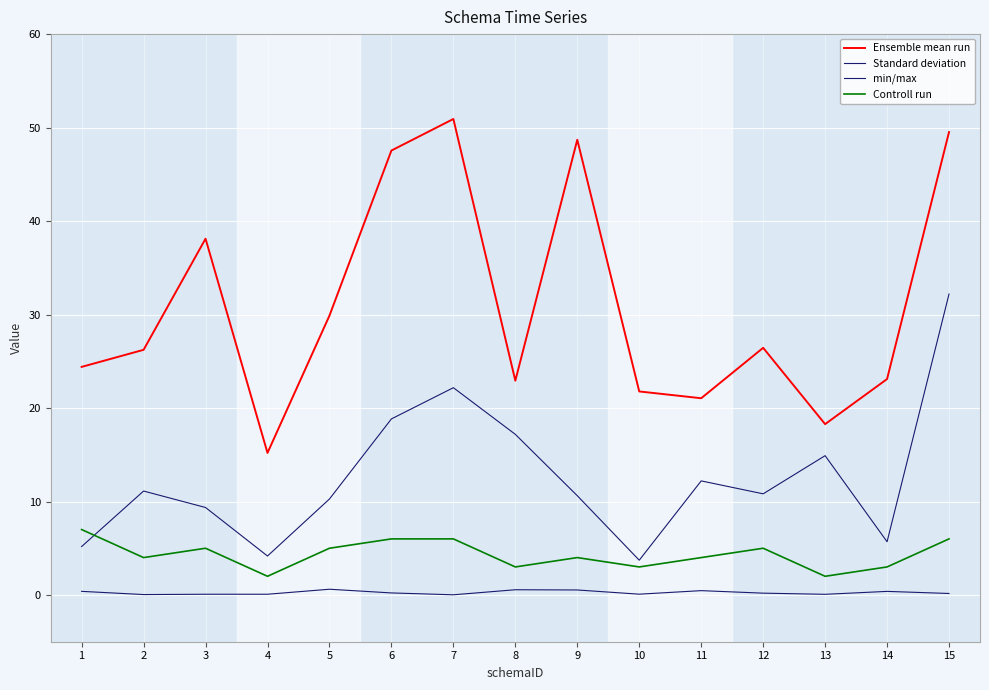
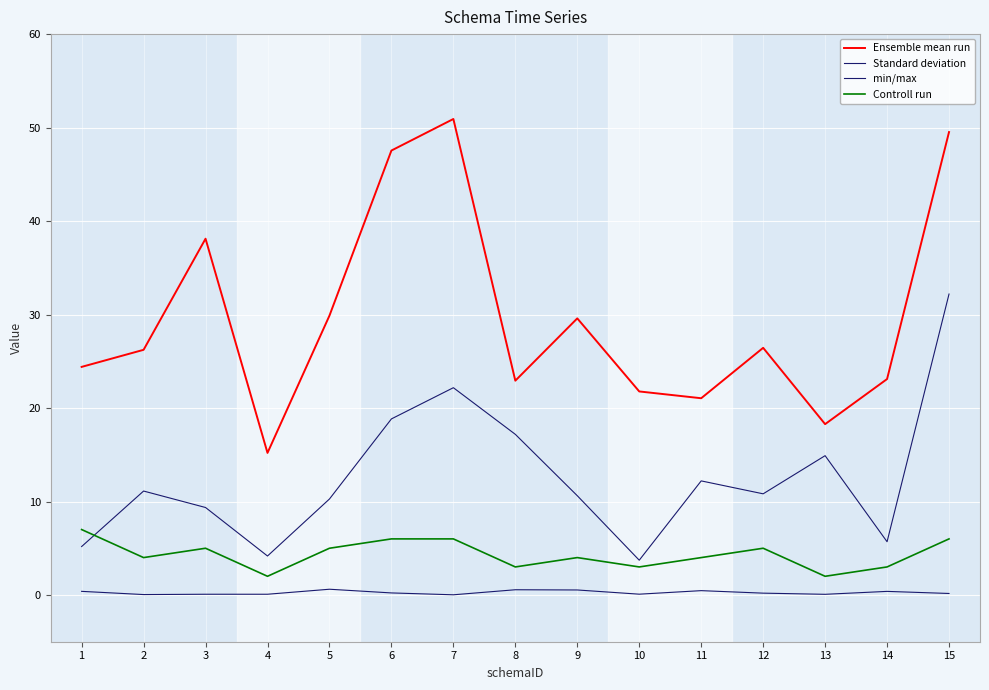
  {
    "Ensemble mean run": {
      "1": 24,
      "2": 26,
      "3": 38,
      "4": 15,
      "5": 30,
      "6": 48,
      "7": 51,
      "8": 23,
-     "9": 49,
+     "9": 30,
      "10": 22,
      "11": 21,
      "12": 26,
      "13": 18,
      "14": 23,
      "15": 50
    },
    "Controll run": {
      "1": 7,
      "2": 4,
      "3": 5,
      "4": 2,
      "5": 5,
      "6": 6,
      "7": 6,
      "8": 3,
      "9": 4,
      "10": 3,
      "11": 4,
      "12": 5,
      "13": 2,
      "14": 3,
      "15": 6
    }
  }
